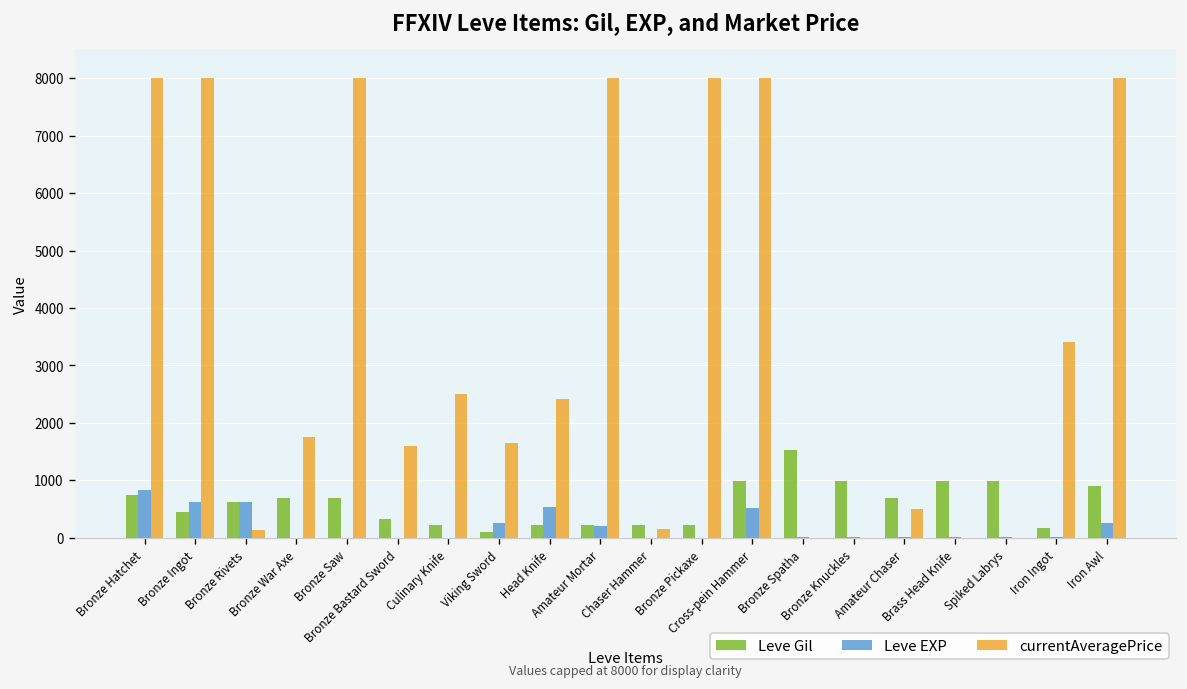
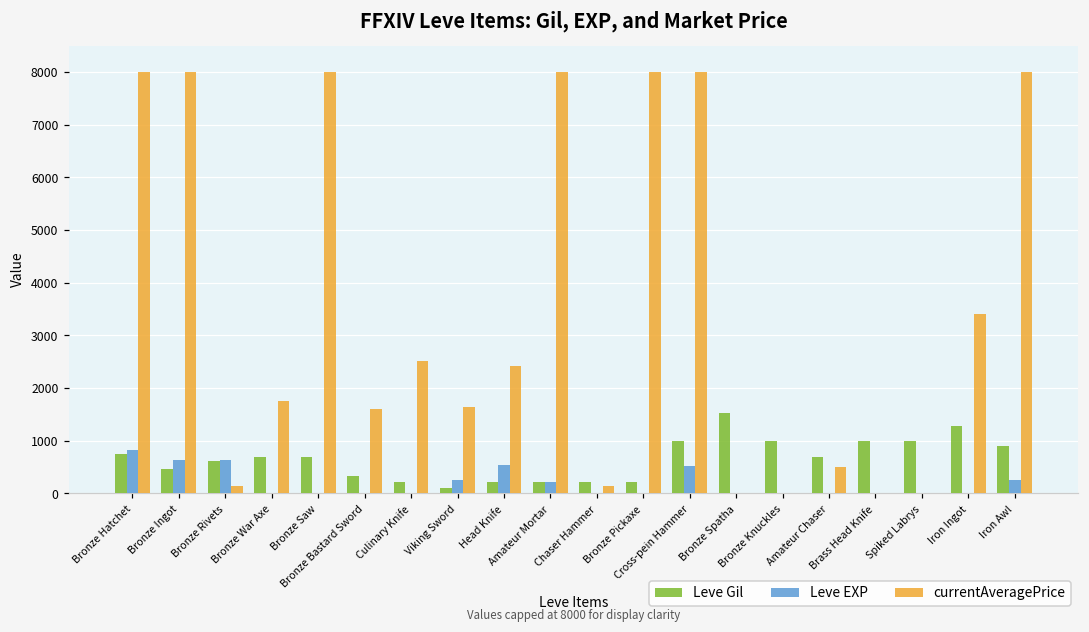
  {
    "Leve Gil": {
      "Bronze Hatchet": 800,
      "Bronze Ingot": 500,
      "Bronze Rivets": 600,
      "Bronze War Axe": 700,
      "Bronze Saw": 700,
      "Bronze Bastard Sword": 300,
      "Culinary Knife": 200,
      "Viking Sword": 100,
      "Head Knife": 200,
      "Amateur Mortar": 200,
      "Chaser Hammer": 200,
      "Bronze Pickaxe": 200,
      "Cross-pein Hammer": 1000,
      "Bronze Spatha": 1500,
      "Bronze Knuckles": 1000,
      "Amateur Chaser": 700,
      "Brass Head Knife": 1000,
      "Spiked Labrys": 1000,
-     "Iron Ingot": 200,
+     "Iron Ingot": 1300,
      "Iron Awl": 900
    },
    "Leve EXP": {
      "Bronze Hatchet": 800,
      "Bronze Ingot": 600,
      "Bronze Rivets": 600,
      "Viking Sword": 300,
      "Head Knife": 500,
      "Amateur Mortar": 200,
      "Cross-pein Hammer": 500,
      "Iron Awl": 300
    },
    "currentAveragePrice": {
      "Bronze Hatchet": 8000,
      "Bronze Ingot": 8000,
      "Bronze Rivets": 100,
      "Bronze War Axe": 1800,
      "Bronze Saw": 8000,
      "Bronze Bastard Sword": 1600,
      "Culinary Knife": 2500,
      "Viking Sword": 1600,
      "Head Knife": 2400,
      "Amateur Mortar": 8000,
      "Chaser Hammer": 100,
      "Bronze Pickaxe": 8000,
      "Cross-pein Hammer": 8000,
      "Bronze Spatha": 0,
      "Bronze Knuckles": 0,
      "Amateur Chaser": 500,
      "Brass Head Knife": 0,
      "Spiked Labrys": 0,
      "Iron Ingot": 3400,
      "Iron Awl": 8000
    }
  }
